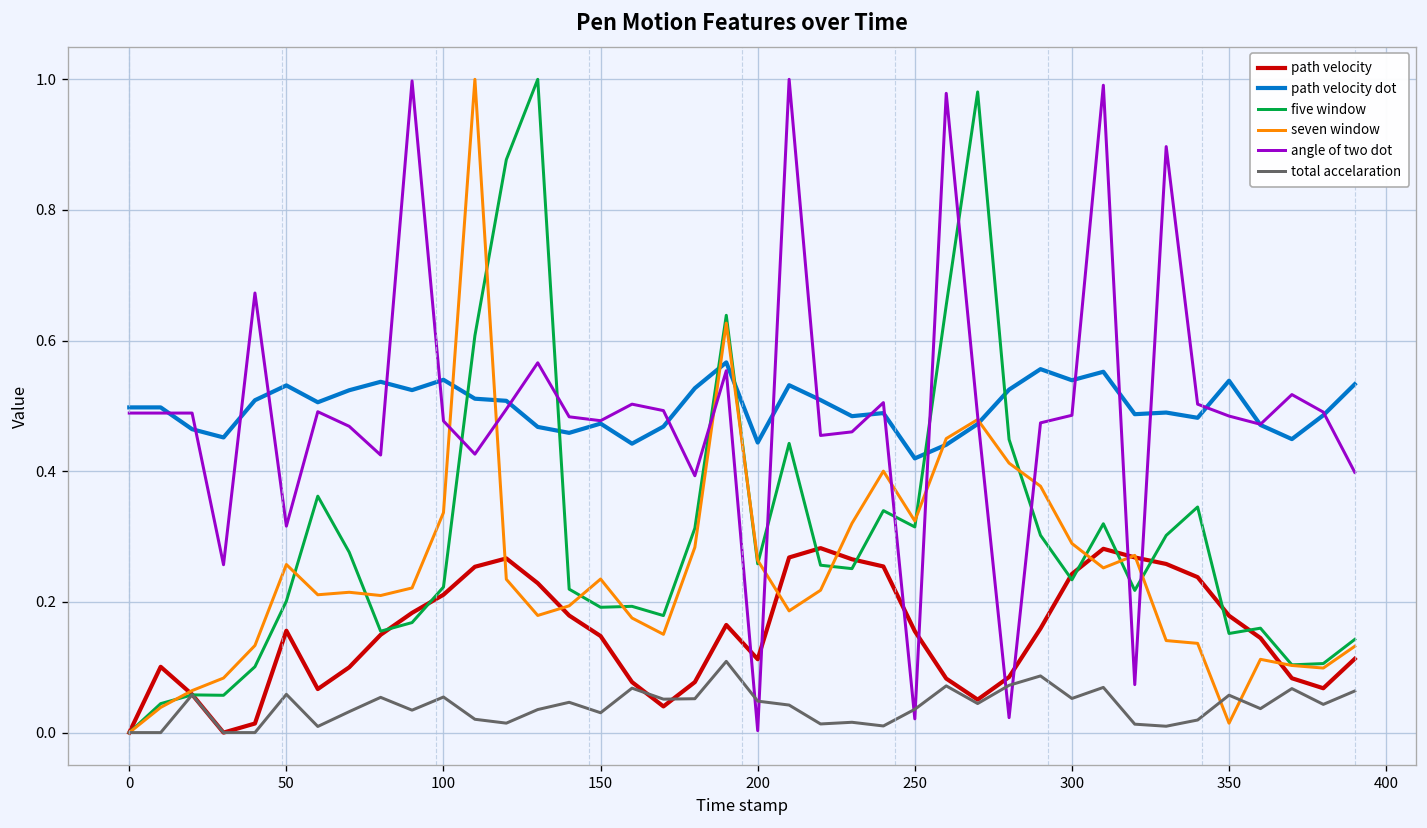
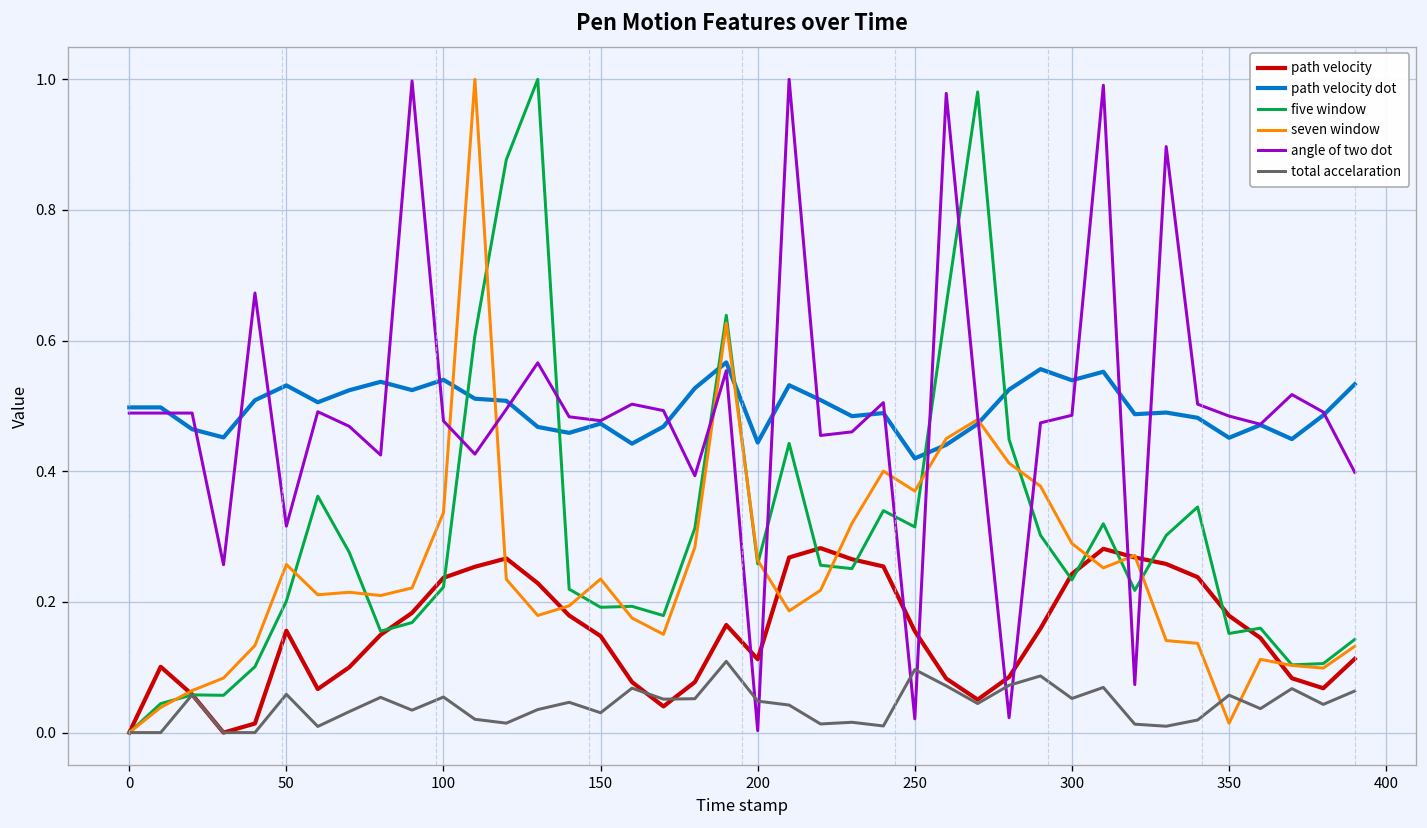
  {
    "path velocity": {
      "50": 0.16,
-     "100": 0.21,
+     "100": 0.24,
      "150": 0.15,
      "200": 0.11,
      "250": 0.16,
      "300": 0.24,
      "350": 0.18
    },
    "path velocity dot": {
      "0": 0.50,
      "50": 0.53,
      "100": 0.54,
      "200": 0.44,
      "250": 0.42,
      "300": 0.54,
-     "350": 0.54
+     "350": 0.45
    },
    "five window": {
      "50": 0.20,
      "100": 0.22,
      "150": 0.19,
      "200": 0.26,
      "250": 0.31,
      "300": 0.23,
      "350": 0.15
    },
    "seven window": {
      "50": 0.26,
      "100": 0.34,
      "150": 0.24,
      "200": 0.26,
-     "250": 0.32,
+     "250": 0.37,
      "300": 0.29,
      "350": 0.01
    },
    "angle of two dot": {
      "0": 0.49,
      "50": 0.32,
      "100": 0.48,
      "200": 0.00,
      "250": 0.02,
      "300": 0.49,
      "350": 0.48
    },
    "total accelaration": {
      "50": 0.06,
      "100": 0.05,
      "150": 0.03,
      "200": 0.05,
-     "250": 0.04,
+     "250": 0.10,
      "300": 0.05,
      "350": 0.06
    }
  }
